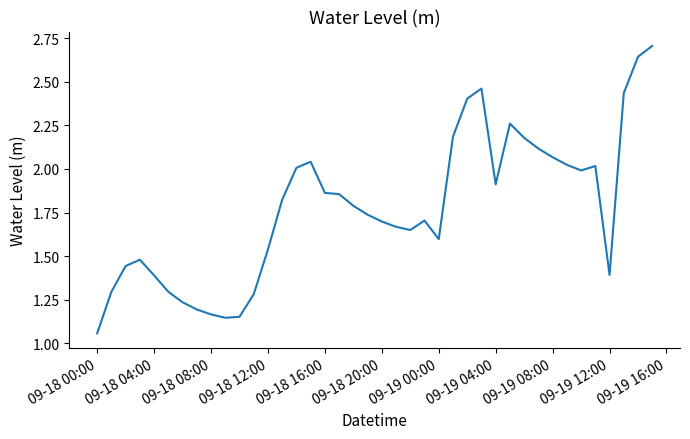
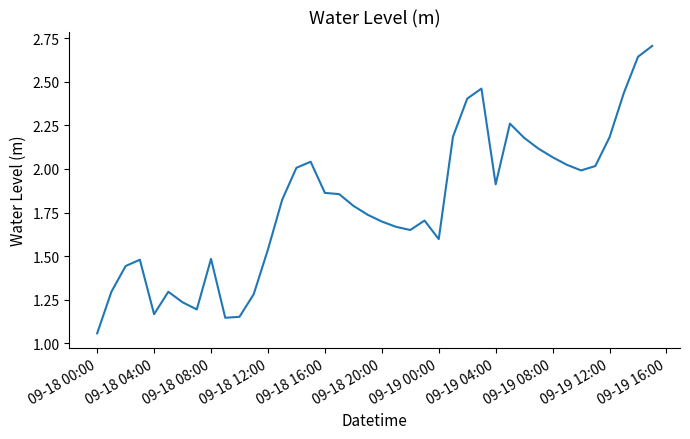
  {
    "09-18 00:00": 1.06,
-   "09-18 04:00": 1.39,
-   "09-18 08:00": 1.17,
+   "09-18 04:00": 1.17,
+   "09-18 08:00": 1.48,
    "09-18 12:00": 1.54,
    "09-18 16:00": 1.86,
    "09-18 20:00": 1.70,
    "09-19 00:00": 1.60,
    "09-19 04:00": 1.91,
    "09-19 08:00": 2.07,
-   "09-19 12:00": 1.39
+   "09-19 12:00": 2.18
  }
